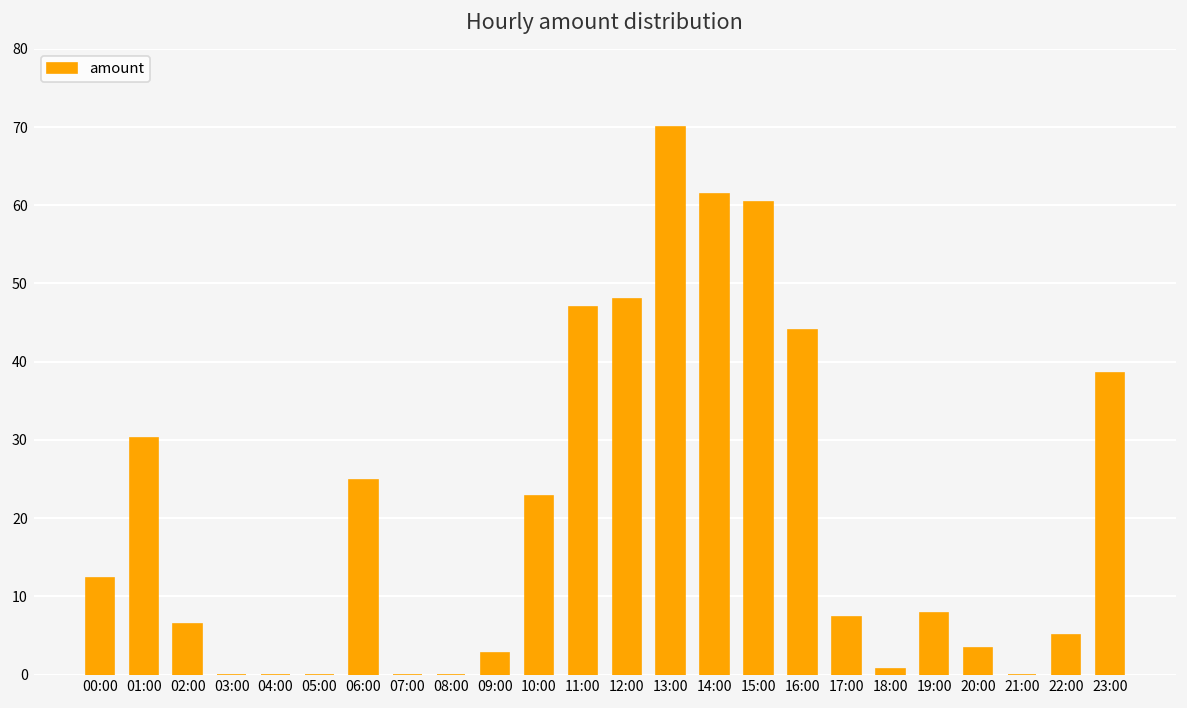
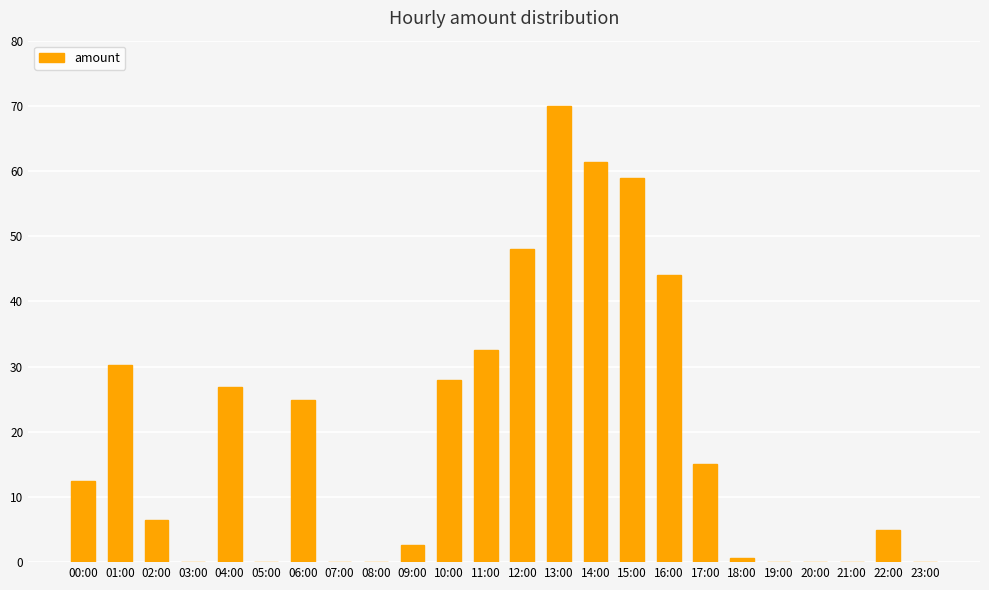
  {
    "00:00": 12,
    "01:00": 30,
    "02:00": 7,
    "03:00": 0,
-   "04:00": 0,
+   "04:00": 27,
    "05:00": 0,
    "06:00": 25,
    "07:00": 0,
    "08:00": 0,
    "09:00": 3,
-   "10:00": 23,
-   "11:00": 47,
+   "10:00": 28,
+   "11:00": 33,
    "12:00": 48,
    "13:00": 70,
    "14:00": 61,
-   "15:00": 60,
+   "15:00": 59,
    "16:00": 44,
-   "17:00": 7,
+   "17:00": 15,
    "18:00": 1,
-   "19:00": 8,
-   "20:00": 3,
+   "19:00": 0,
+   "20:00": 0,
    "21:00": 0,
    "22:00": 5,
-   "23:00": 39
+   "23:00": 0
  }
